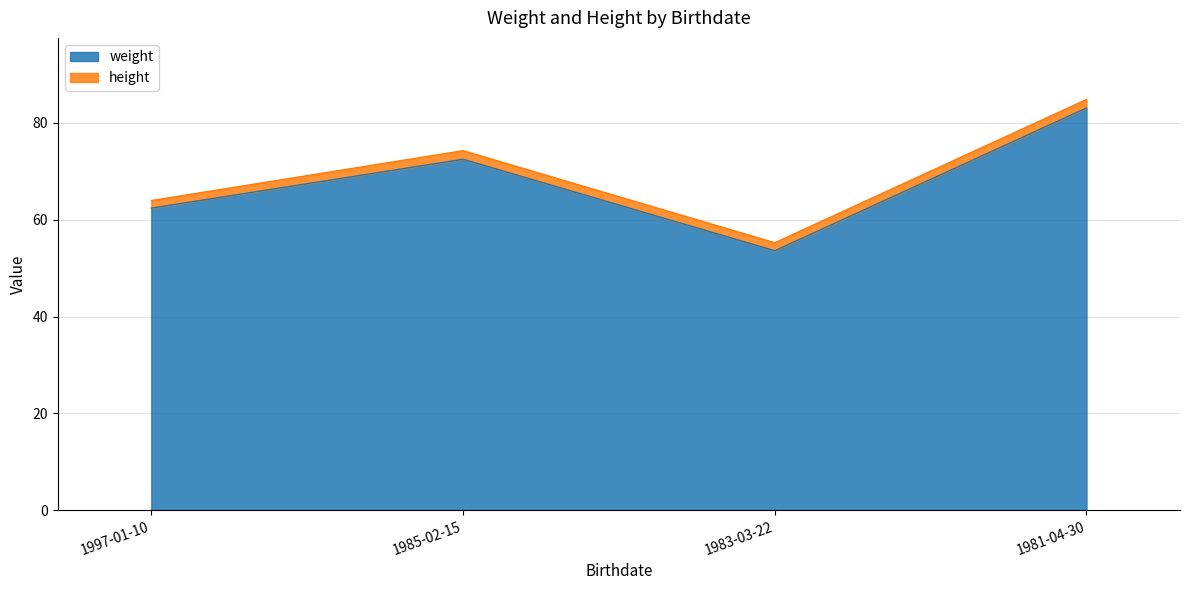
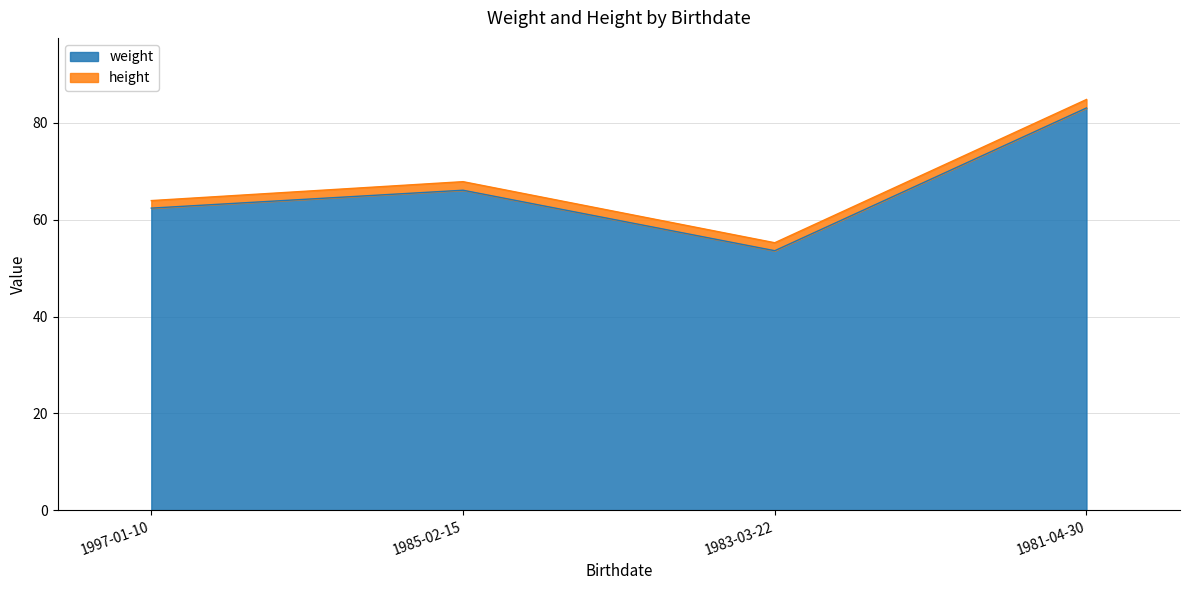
  {
    "weight": {
      "1997-01-10": 62,
-     "1985-02-15": 73,
+     "1985-02-15": 66,
      "1983-03-22": 54,
      "1981-04-30": 83
    },
    "height": {
      "1997-01-10": 2,
      "1985-02-15": 2,
      "1983-03-22": 2,
      "1981-04-30": 2
    }
  }
